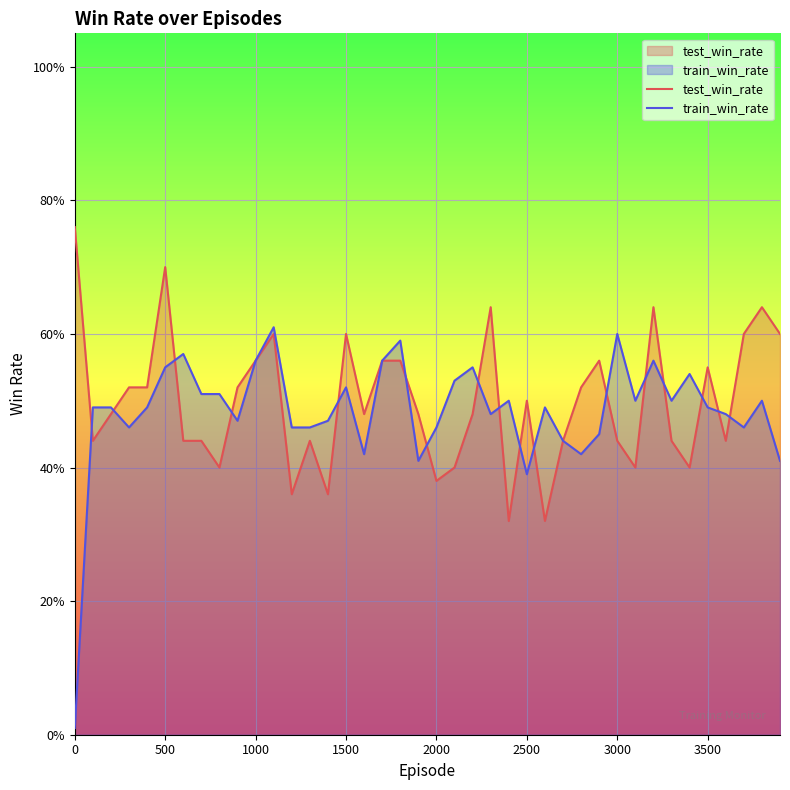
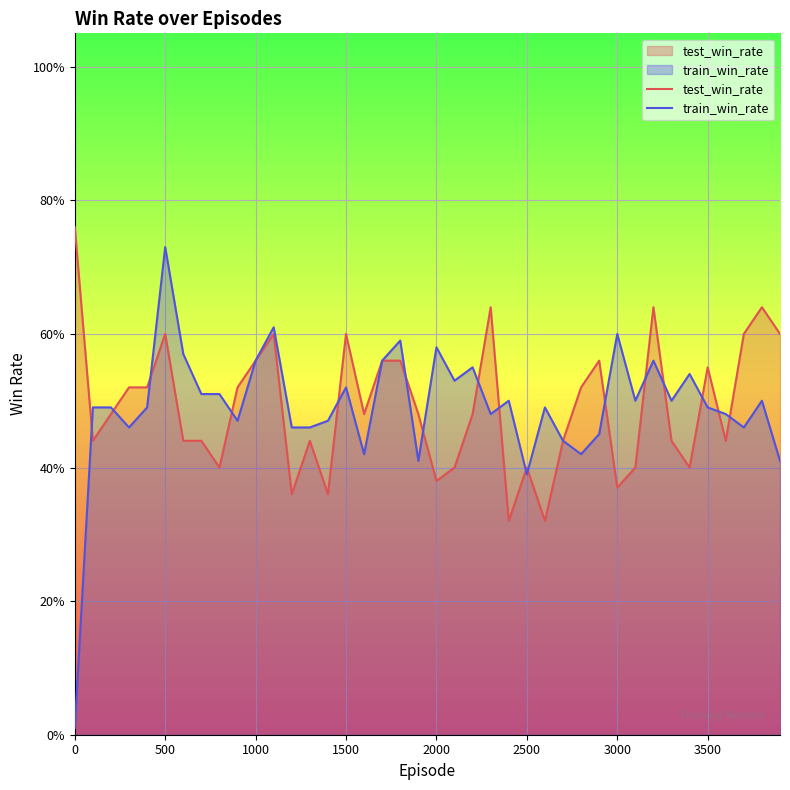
  {
    "test_win_rate": {
      "0": "76%",
-     "500": "70%",
+     "500": "60%",
      "1500": "60%",
      "2000": "38%",
-     "2500": "50%",
-     "3000": "44%",
+     "2500": "40%",
+     "3000": "37%",
      "3500": "55%"
    },
    "train_win_rate": {
      "0": "1%",
-     "500": "55%",
+     "500": "73%",
      "1500": "52%",
-     "2000": "46%",
+     "2000": "58%",
      "2500": "39%",
      "3000": "60%",
      "3500": "49%"
    }
  }
